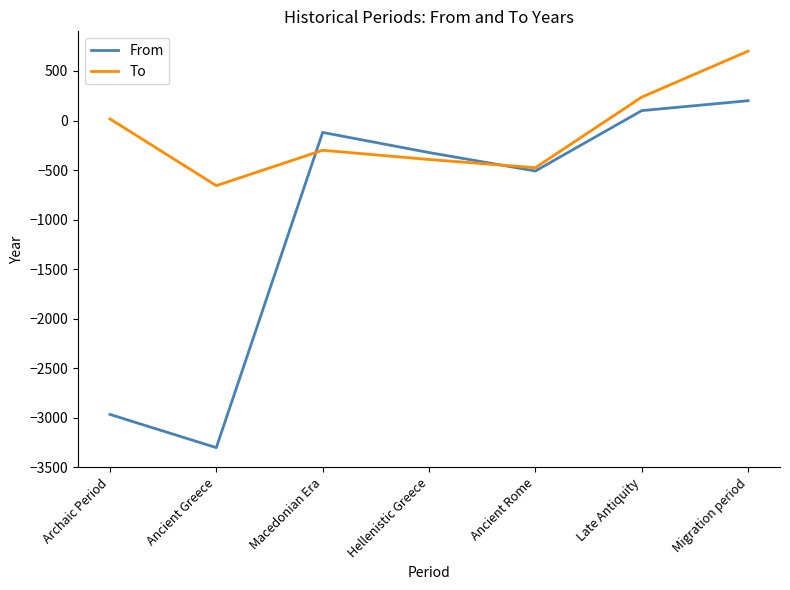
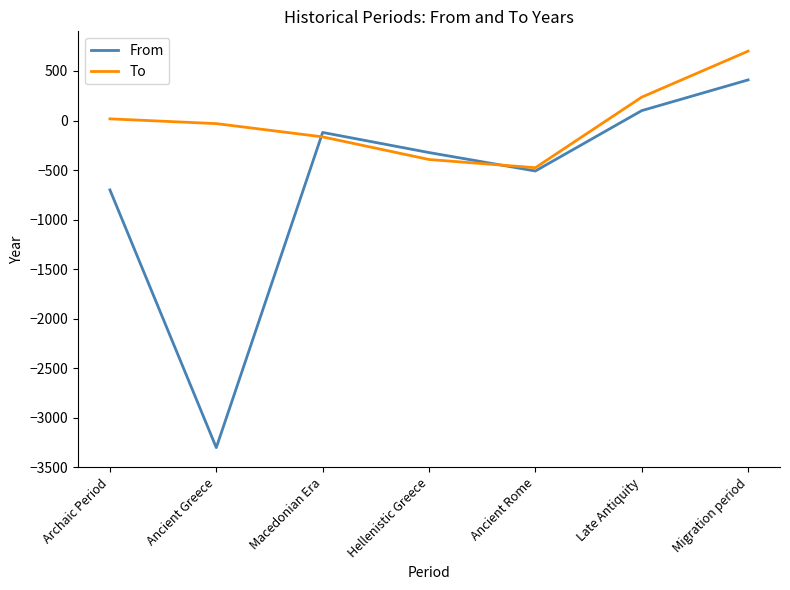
  {
    "From": {
-     "Archaic Period": -3000,
+     "Archaic Period": -700,
      "Ancient Greece": -3300,
      "Macedonian Era": -100,
      "Hellenistic Greece": -300,
      "Ancient Rome": -500,
      "Late Antiquity": 100,
-     "Migration period": 200
+     "Migration period": 400
    },
    "To": {
      "Archaic Period": 0,
-     "Ancient Greece": -700,
-     "Macedonian Era": -300,
+     "Ancient Greece": 0,
+     "Macedonian Era": -200,
      "Hellenistic Greece": -400,
      "Ancient Rome": -500,
      "Late Antiquity": 200,
      "Migration period": 700
    }
  }
